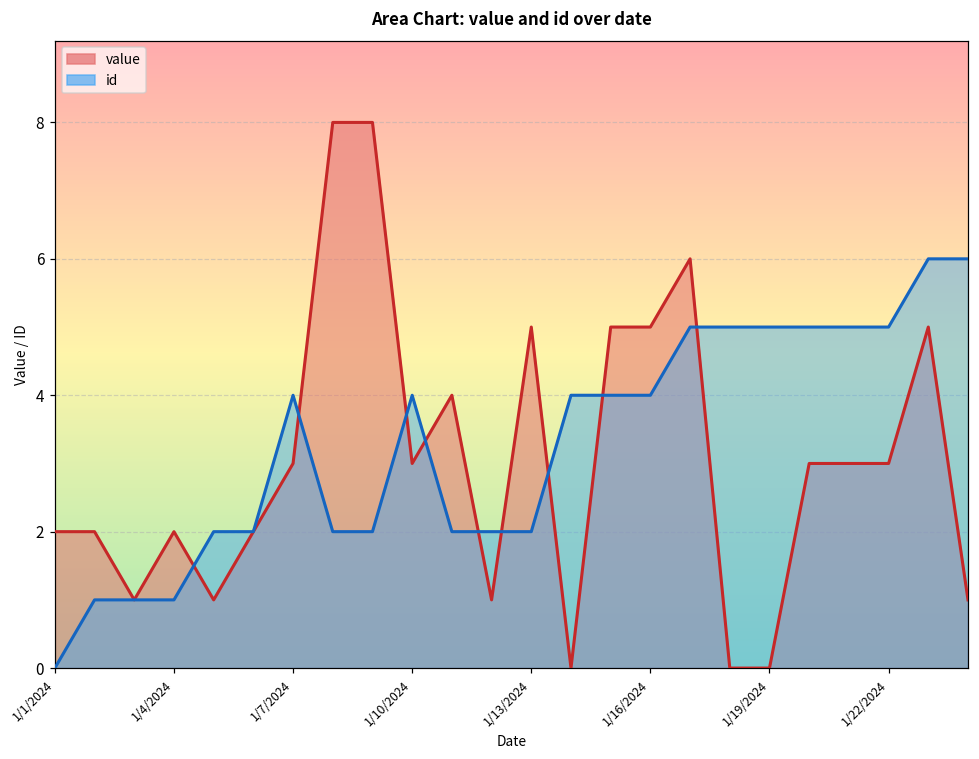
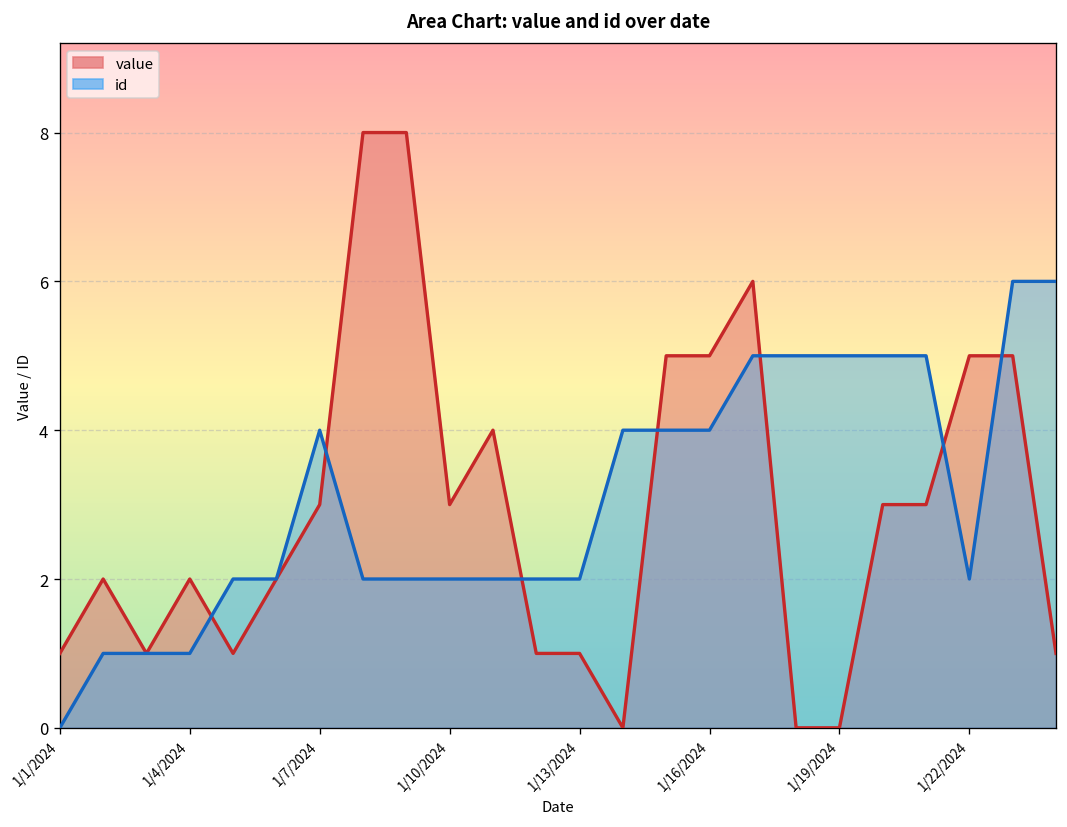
  {
    "value": {
-     "1/1/2024": 2,
+     "1/1/2024": 1,
      "1/4/2024": 2,
      "1/7/2024": 3,
      "1/10/2024": 3,
-     "1/13/2024": 5,
+     "1/13/2024": 1,
      "1/16/2024": 5,
      "1/19/2024": 0,
-     "1/22/2024": 3
+     "1/22/2024": 5
    },
    "id": {
      "1/1/2024": 0,
      "1/4/2024": 1,
      "1/7/2024": 4,
-     "1/10/2024": 4,
+     "1/10/2024": 2,
      "1/13/2024": 2,
      "1/16/2024": 4,
      "1/19/2024": 5,
-     "1/22/2024": 5
+     "1/22/2024": 2
    }
  }
